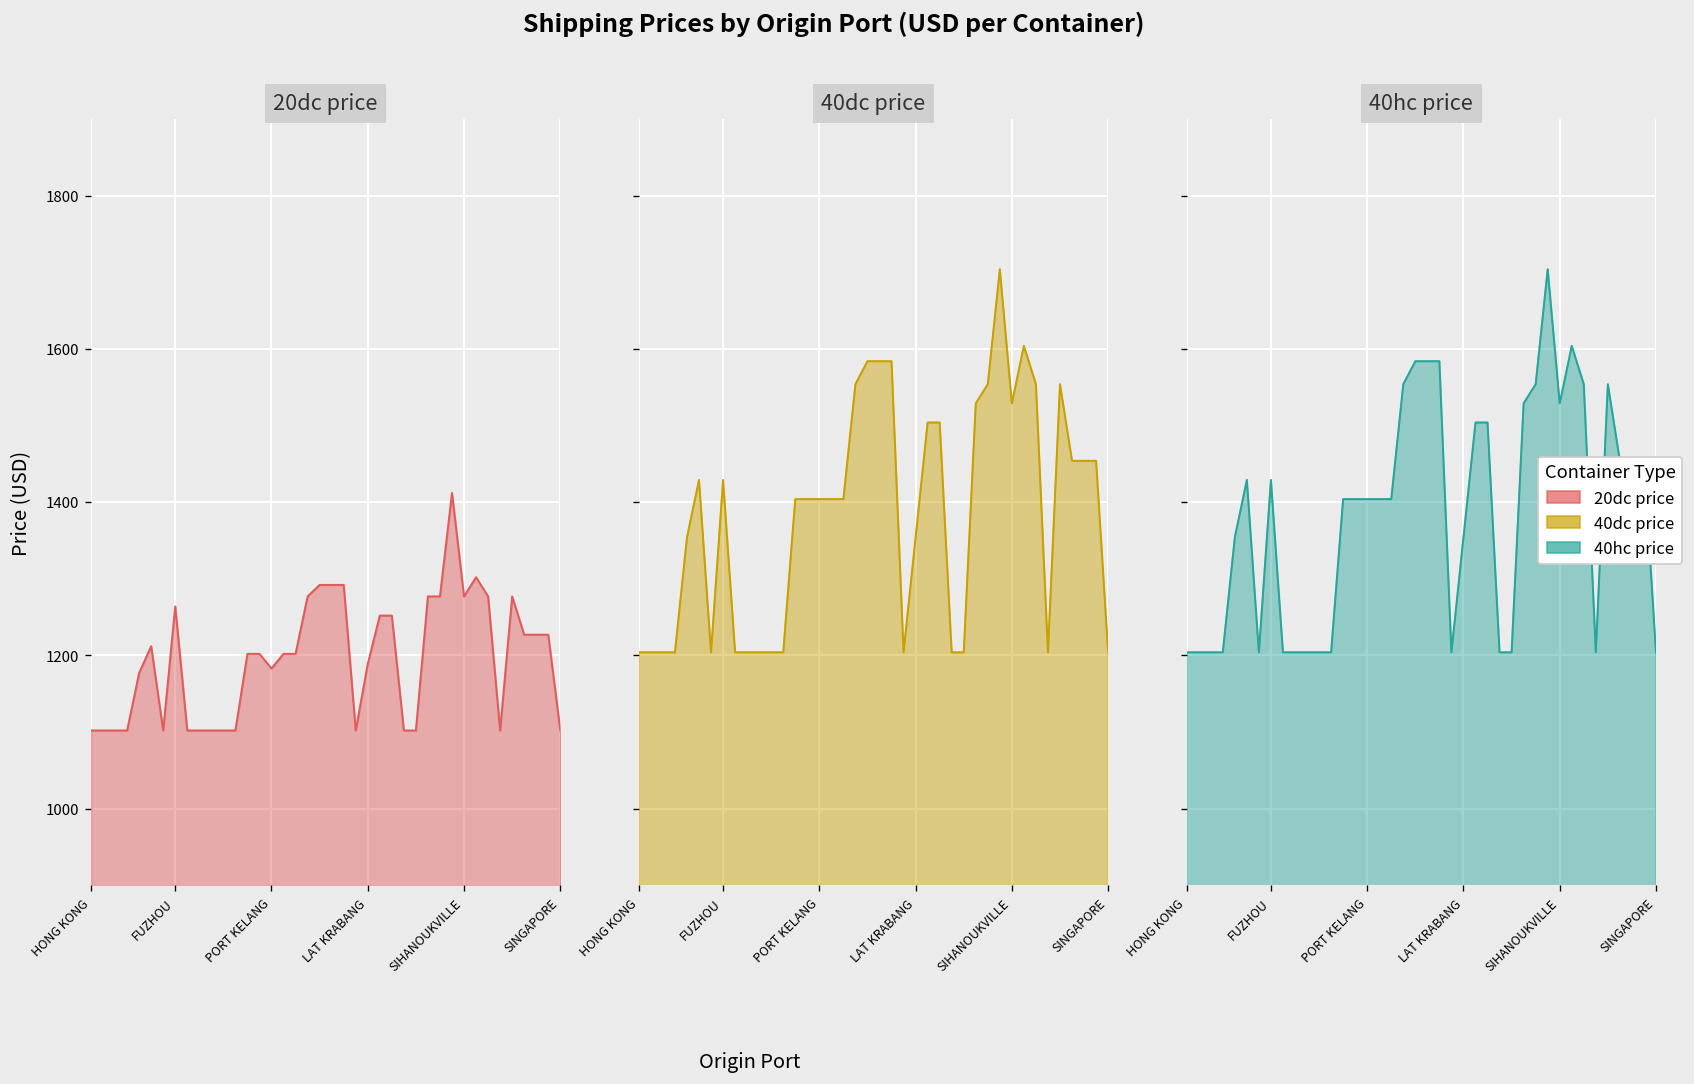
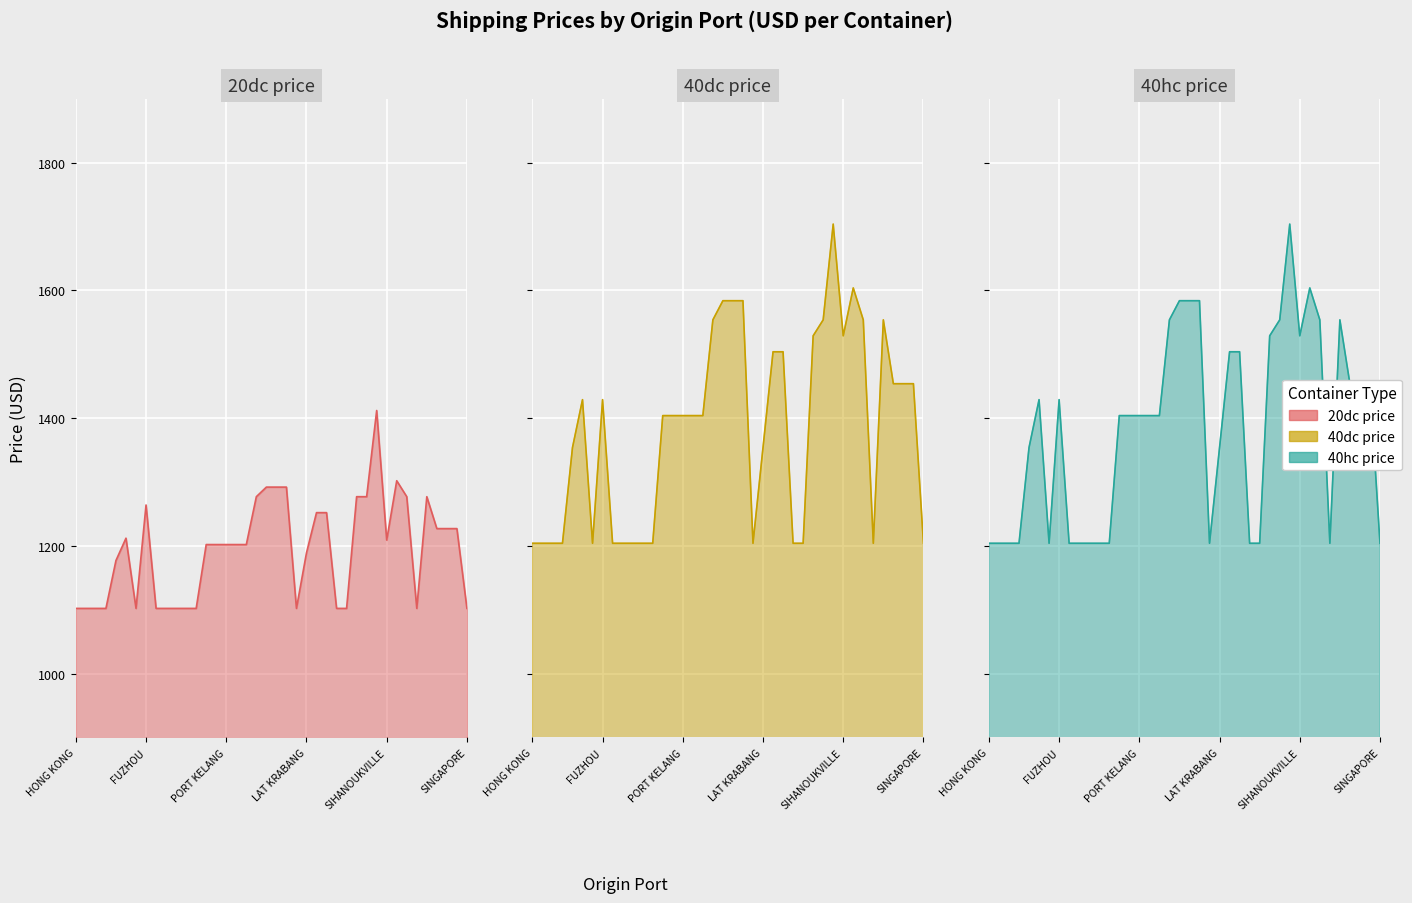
  {
    "20dc price": {
      "HONG KONG": 1100,
      "FUZHOU": 1260,
-     "PORT KELANG": 1180,
+     "PORT KELANG": 1200,
      "LAT KRABANG": 1190,
-     "SIHANOUKVILLE": 1280,
+     "SIHANOUKVILLE": 1210,
      "SINGAPORE": 1100
    }
  }
